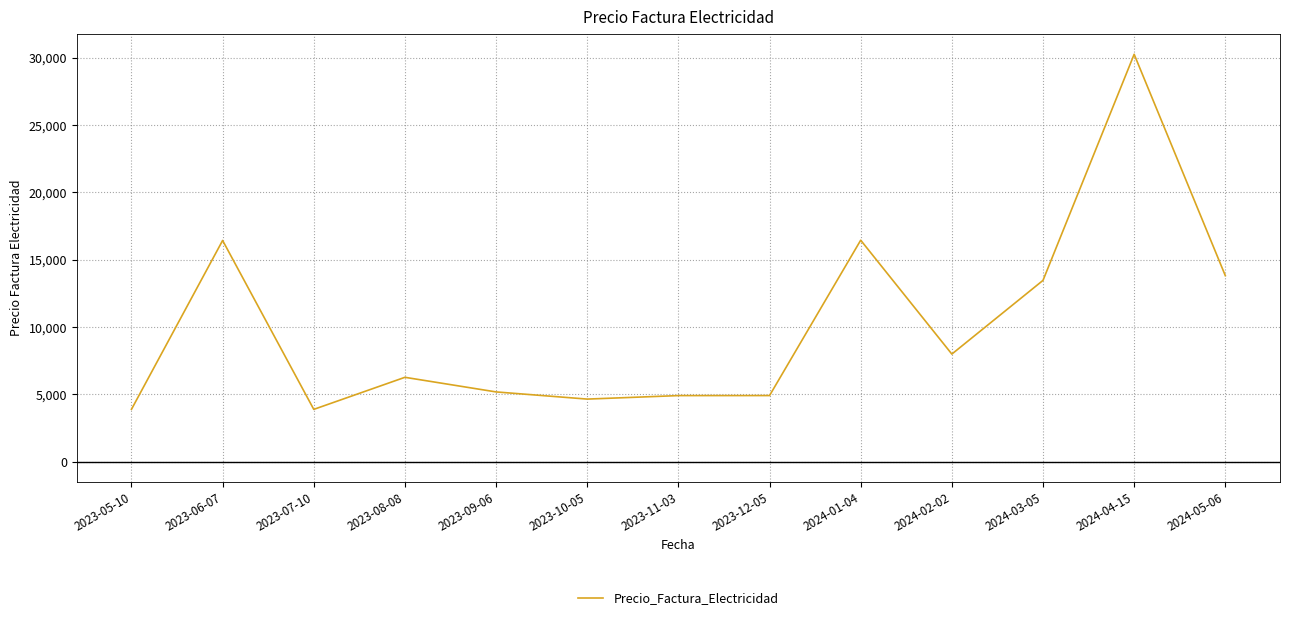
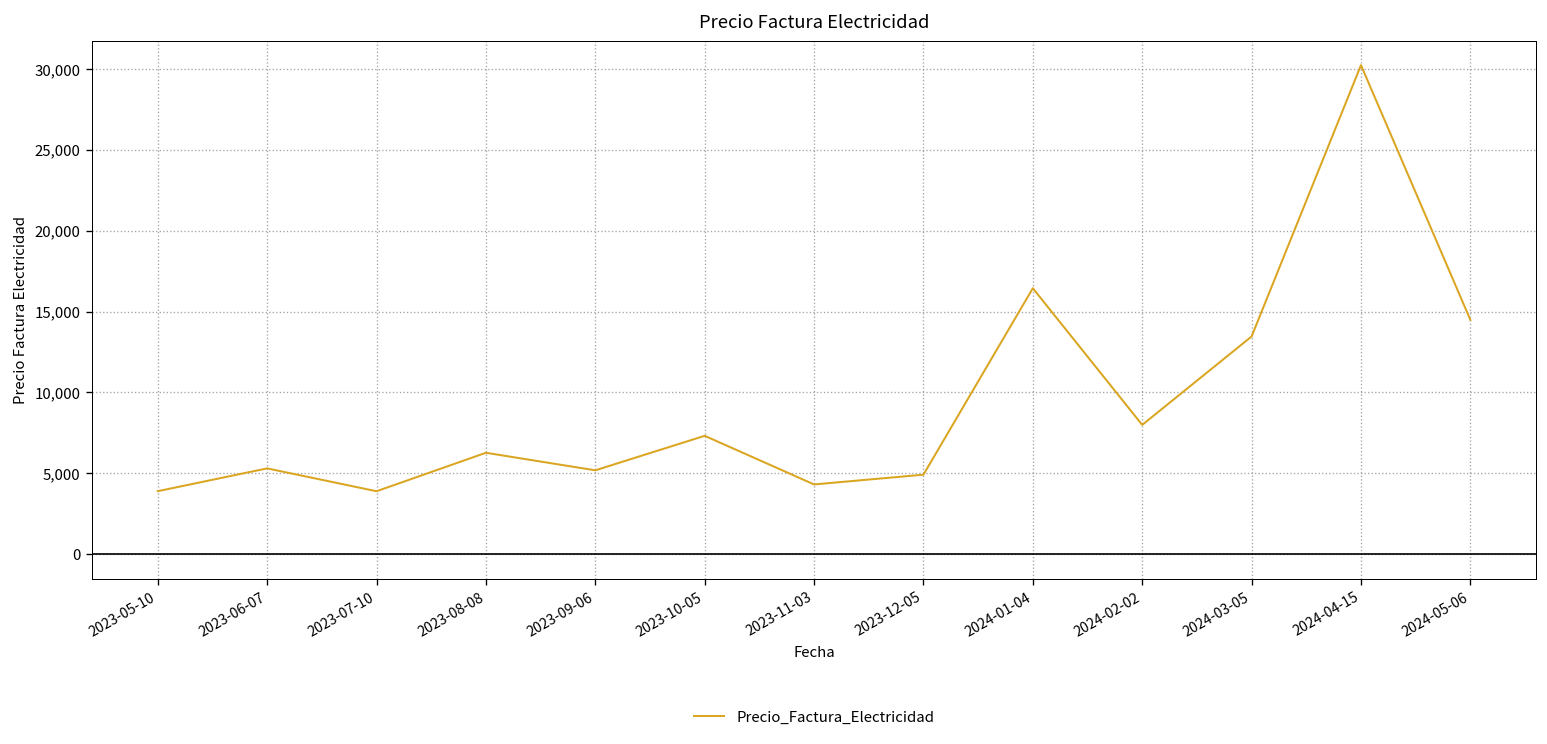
  {
    "2023-05-10": "3,900",
-   "2023-06-07": "16,400",
+   "2023-06-07": "5,300",
    "2023-07-10": "3,900",
    "2023-08-08": "6,300",
    "2023-09-06": "5,200",
-   "2023-10-05": "4,700",
-   "2023-11-03": "4,900",
+   "2023-10-05": "7,300",
+   "2023-11-03": "4,300",
    "2023-12-05": "4,900",
    "2024-01-04": "16,400",
    "2024-02-02": "8,000",
    "2024-03-05": "13,500",
    "2024-04-15": "30,300",
-   "2024-05-06": "13,800"
+   "2024-05-06": "14,500"
  }
